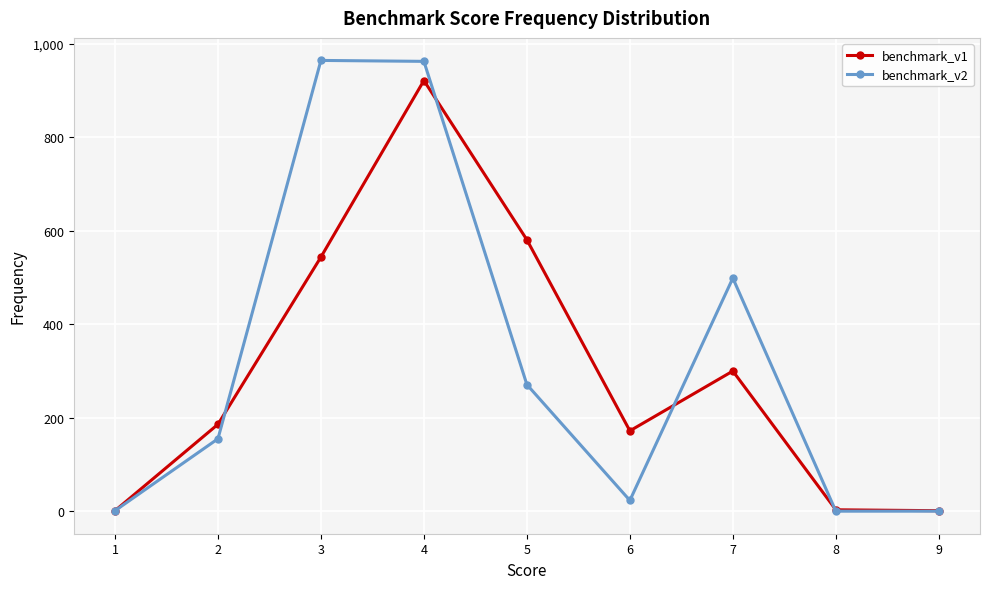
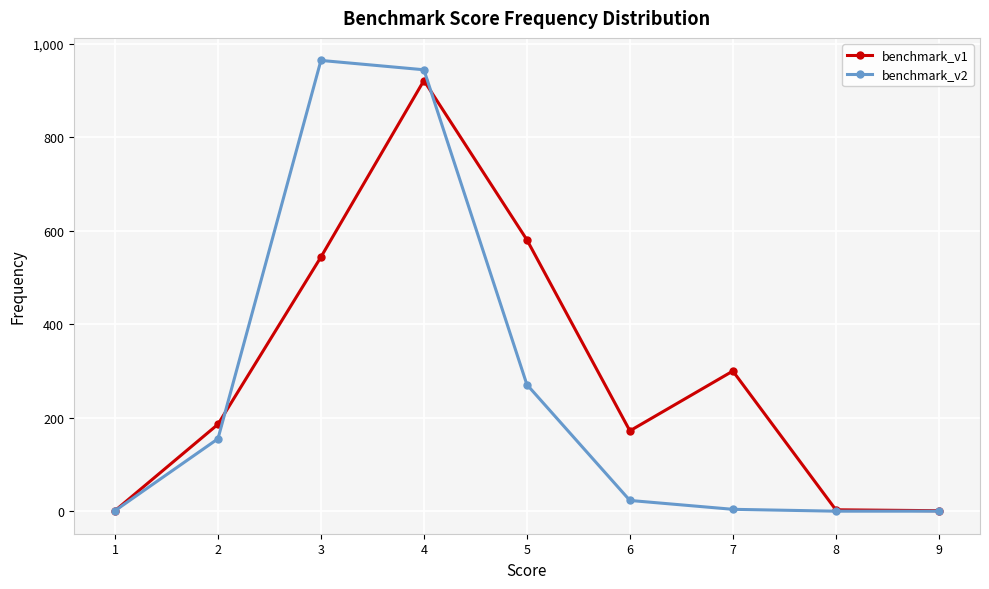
  {
    "benchmark_v1": {
      "2": 190,
      "3": 540,
      "4": 920,
      "5": 580,
      "6": 170,
      "7": 300
    },
    "benchmark_v2": {
      "2": 160,
      "3": 970,
-     "4": 960,
+     "4": 950,
      "5": 270,
      "6": 20,
-     "7": 500
+     "7": 0
    }
  }
